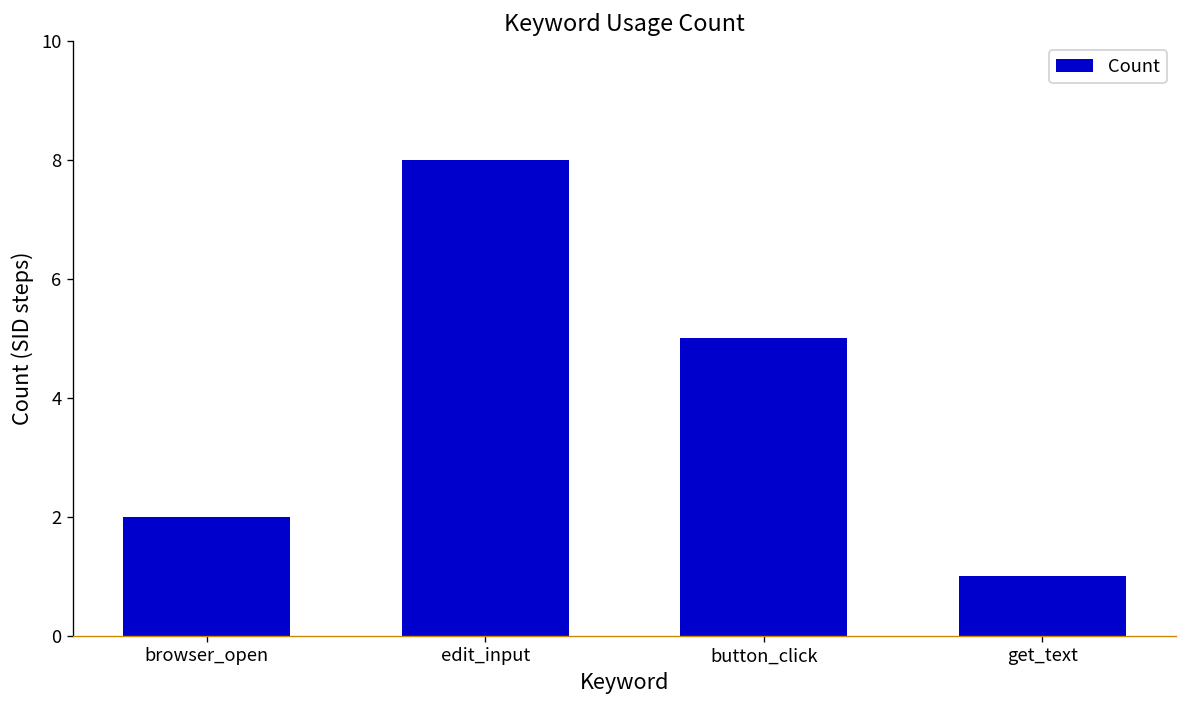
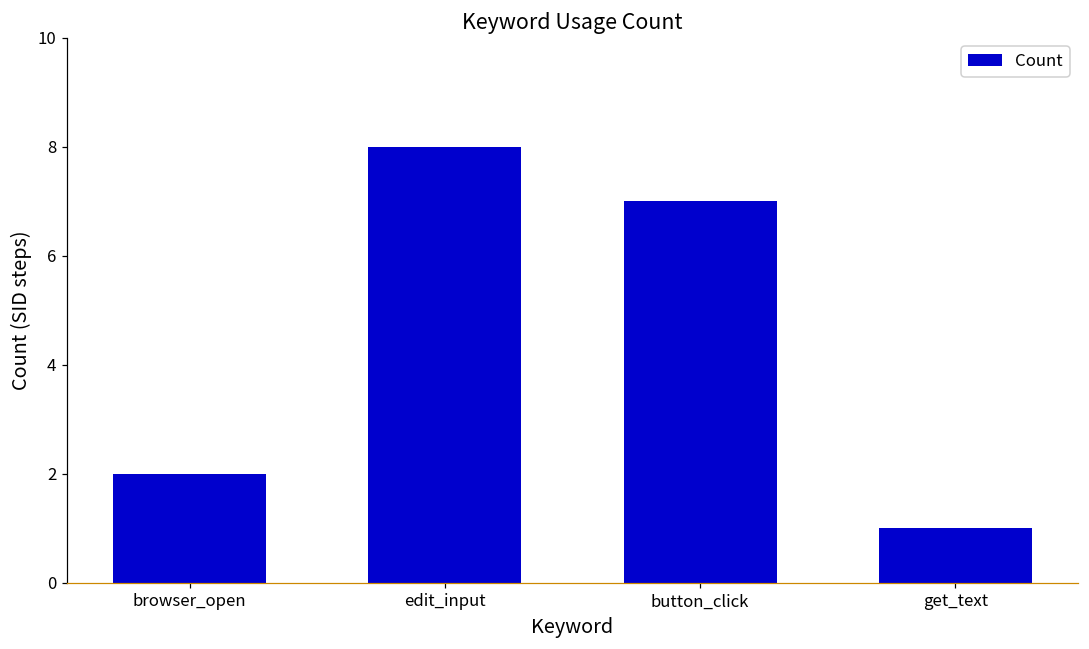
  {
    "browser_open": 2,
    "edit_input": 8,
-   "button_click": 5,
+   "button_click": 7,
    "get_text": 1
  }
